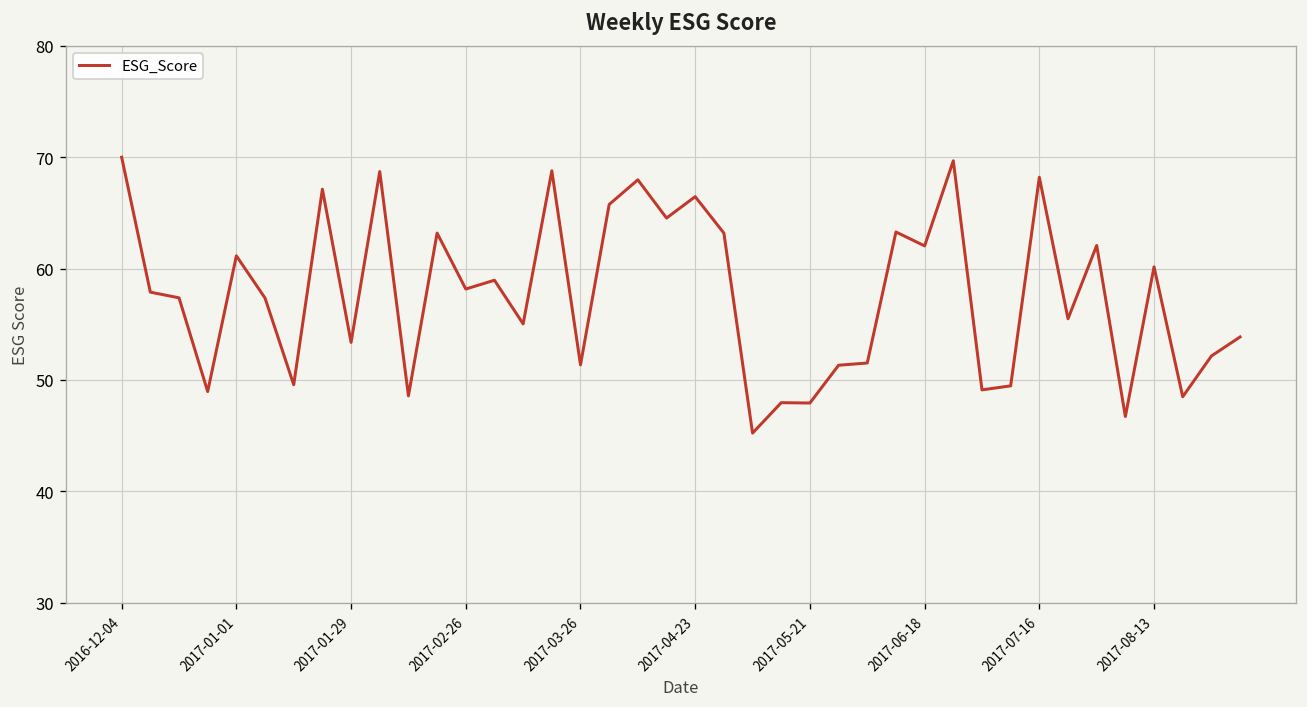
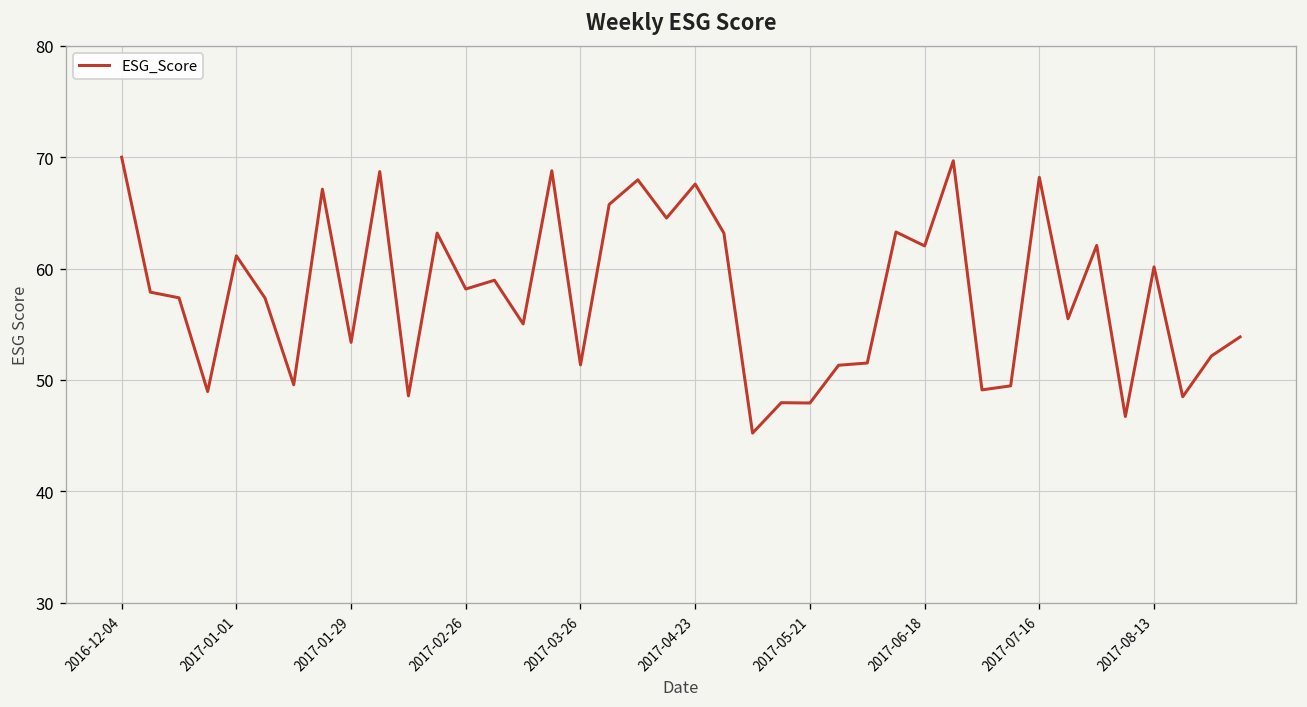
  {
    "2016-12-04": 70,
    "2017-01-01": 61,
    "2017-01-29": 53,
    "2017-02-26": 58,
    "2017-03-26": 51,
-   "2017-04-23": 66,
+   "2017-04-23": 68,
    "2017-05-21": 48,
    "2017-06-18": 62,
    "2017-07-16": 68,
    "2017-08-13": 60
  }
